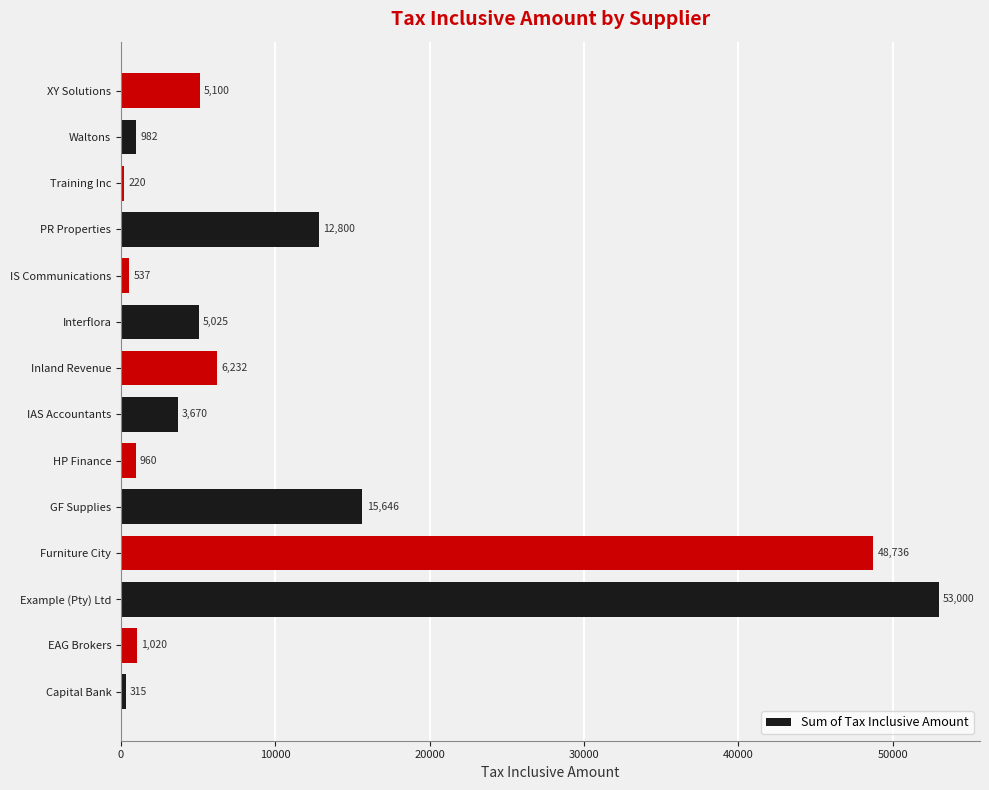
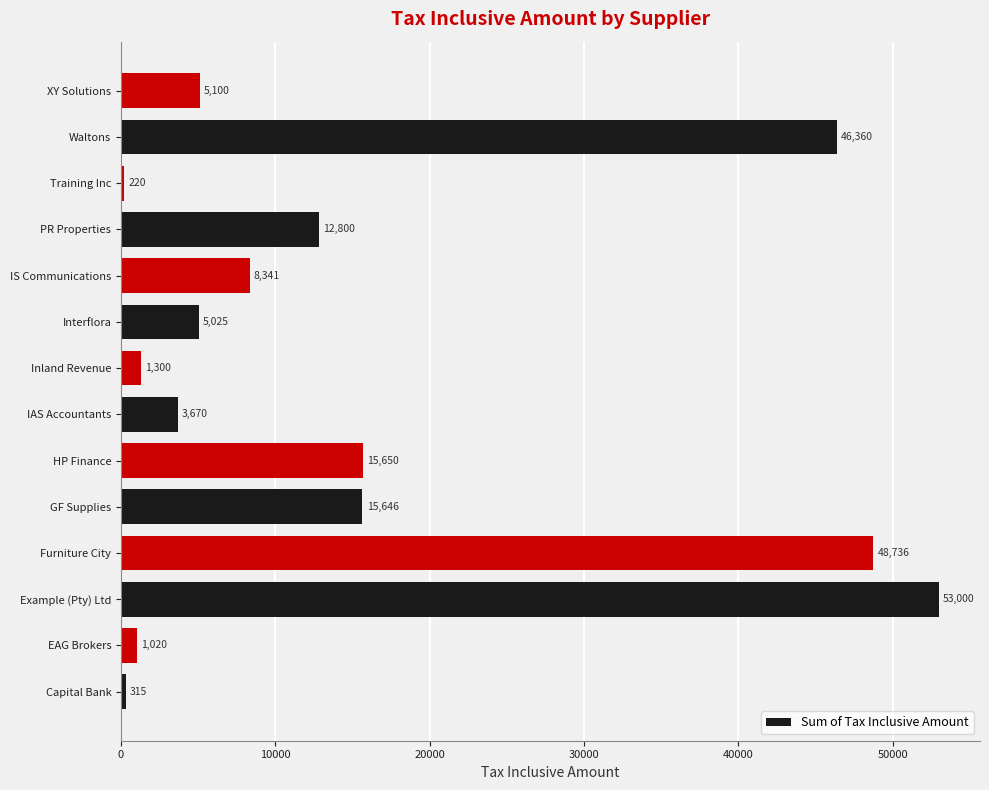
  {
    "XY Solutions": "5,100",
-   "Waltons": "982",
+   "Waltons": "46,360",
    "Training Inc": "220",
    "PR Properties": "12,800",
-   "IS Communications": "537",
+   "IS Communications": "8,341",
    "Interflora": "5,025",
-   "Inland Revenue": "6,232",
+   "Inland Revenue": "1,300",
    "IAS Accountants": "3,670",
-   "HP Finance": "960",
+   "HP Finance": "15,650",
    "GF Supplies": "15,646",
    "Furniture City": "48,736",
    "Example (Pty) Ltd": "53,000",
    "EAG Brokers": "1,020",
    "Capital Bank": "315"
  }
